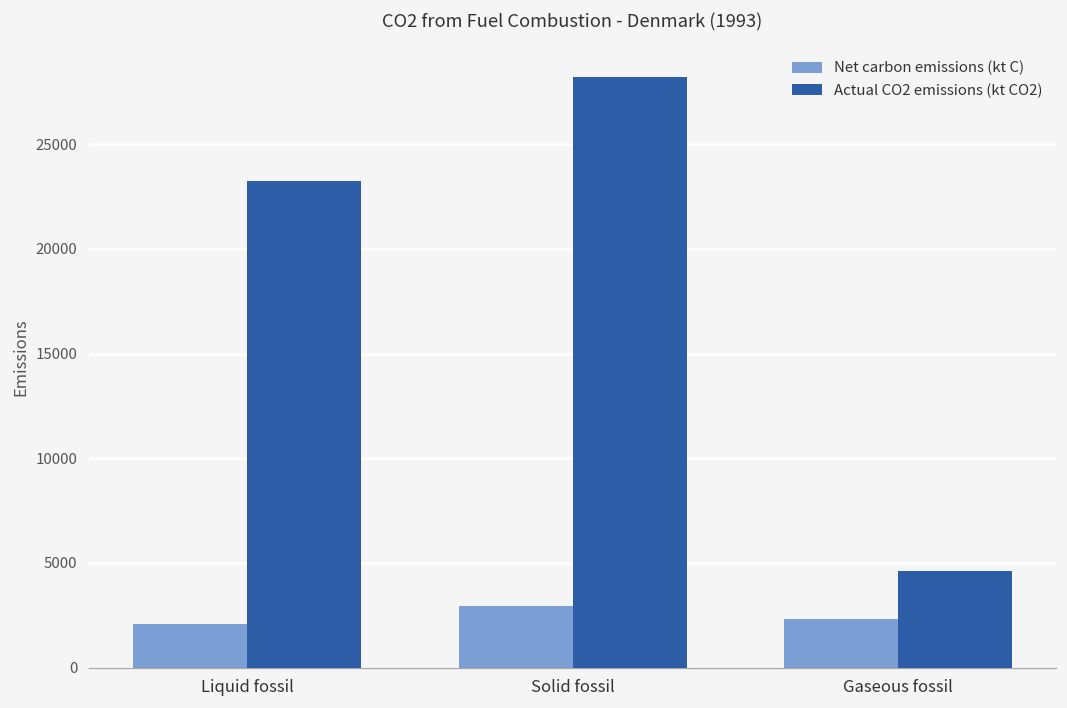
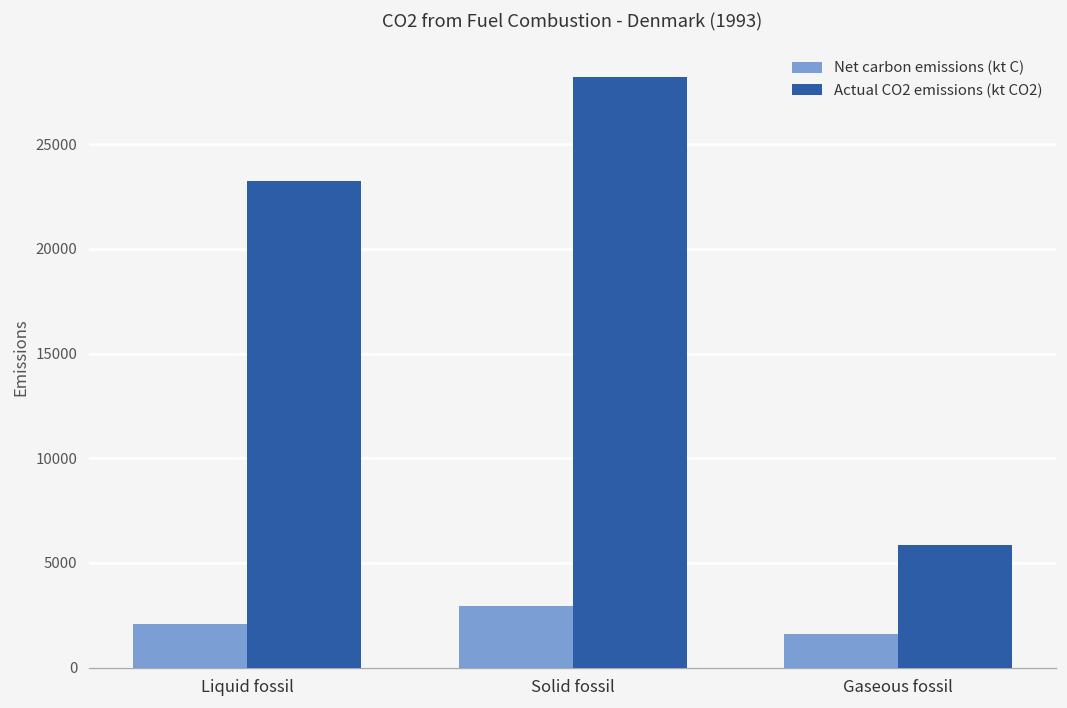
  {
    "Net carbon emissions (kt C)": {
      "Liquid fossil": 2100,
      "Solid fossil": 2900,
-     "Gaseous fossil": 2300
+     "Gaseous fossil": 1600
    },
    "Actual CO2 emissions (kt CO2)": {
      "Liquid fossil": 23300,
      "Solid fossil": 28200,
-     "Gaseous fossil": 4600
+     "Gaseous fossil": 5800
    }
  }
